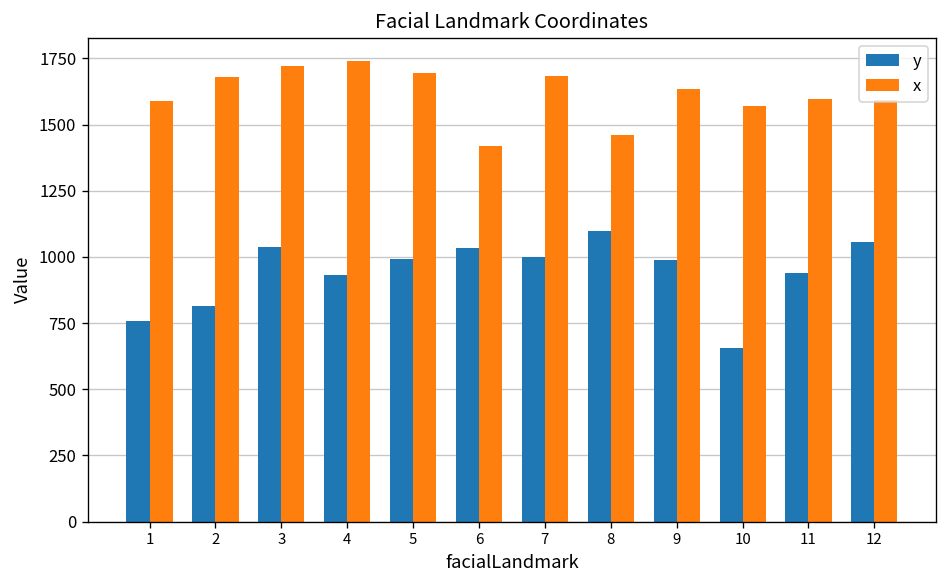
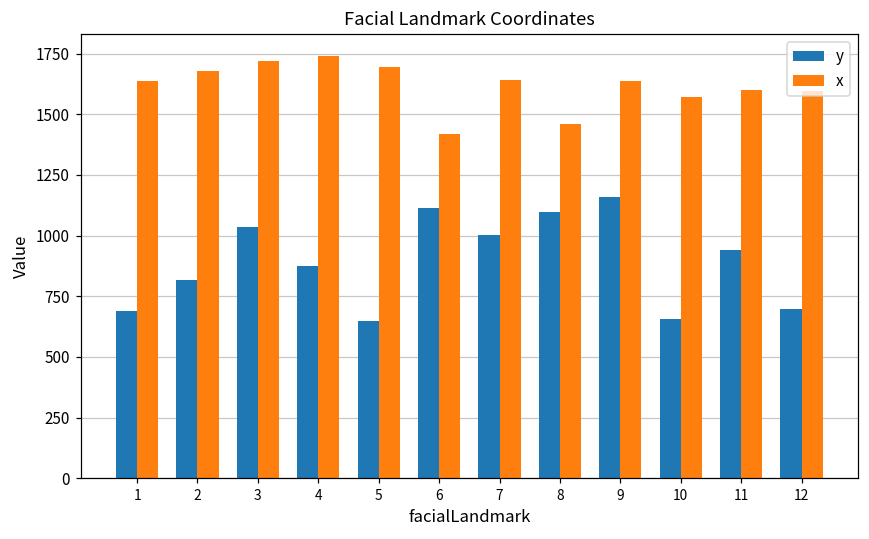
  {
    "y": {
-     "1": 760,
+     "1": 690,
      "2": 810,
      "3": 1040,
-     "4": 930,
-     "5": 990,
-     "6": 1030,
+     "4": 870,
+     "5": 650,
+     "6": 1110,
      "7": 1000,
      "8": 1100,
-     "9": 990,
+     "9": 1160,
      "10": 660,
      "11": 940,
-     "12": 1060
+     "12": 700
    },
    "x": {
-     "1": 1590,
+     "1": 1640,
      "2": 1680,
      "3": 1720,
      "4": 1740,
      "5": 1700,
      "6": 1420,
-     "7": 1680,
+     "7": 1640,
      "8": 1460,
      "9": 1640,
      "10": 1570,
      "11": 1600
    }
  }
